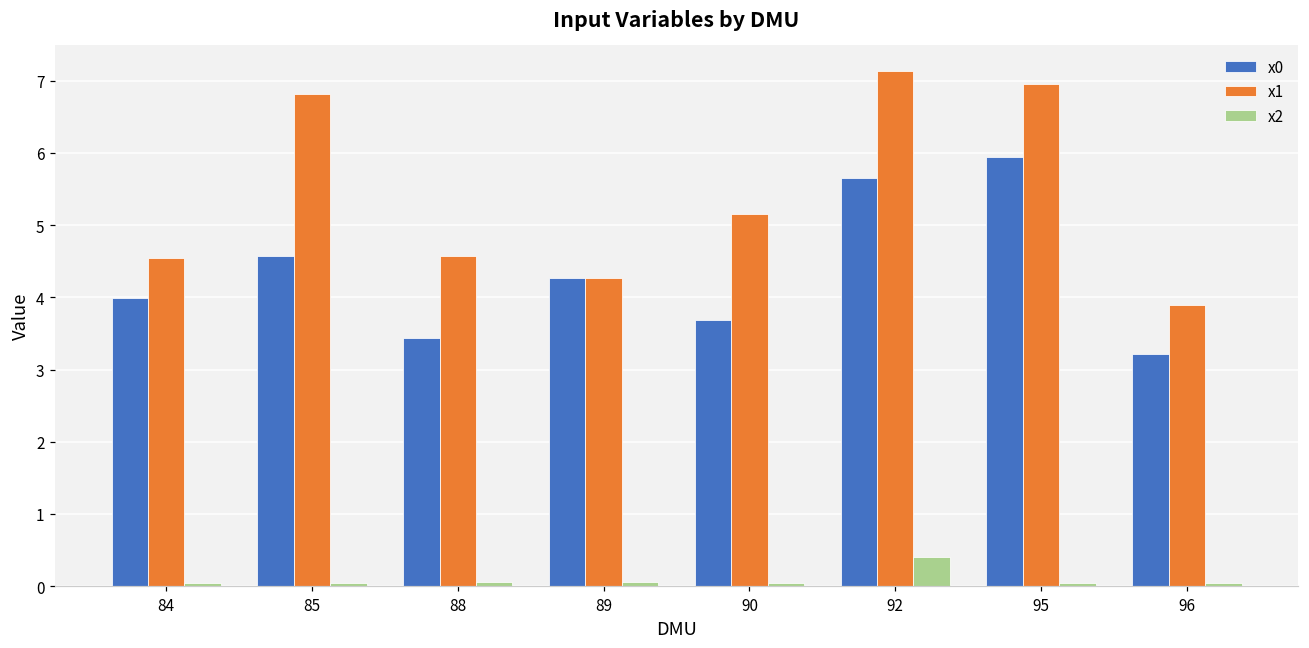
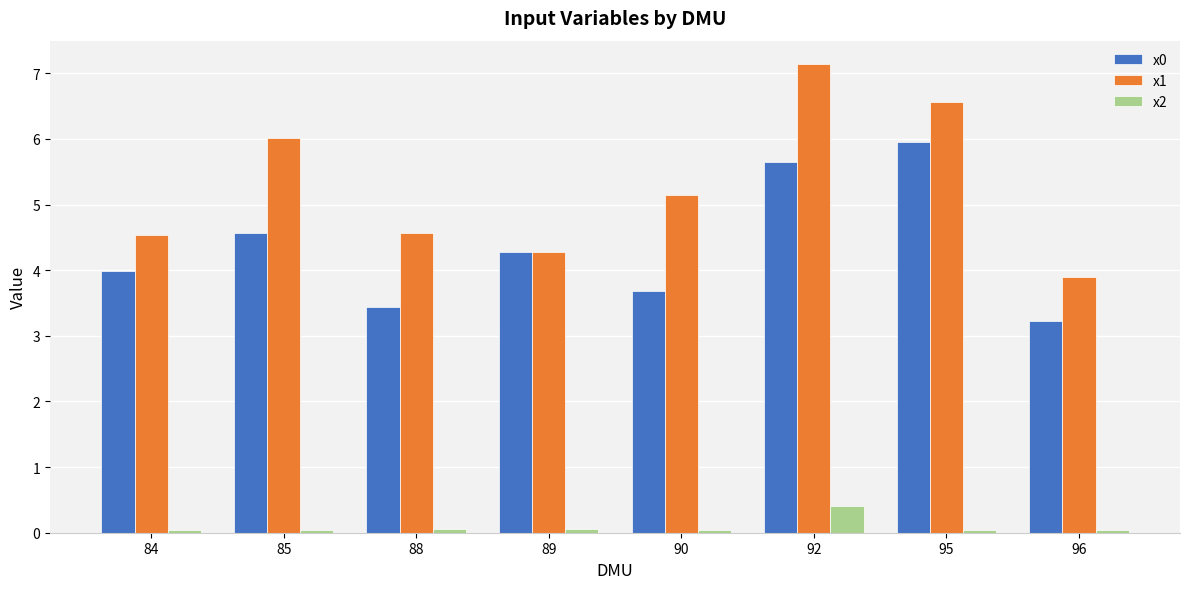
  {
    "x0": {
      "84": 4.0,
      "85": 4.6,
      "88": 3.4,
      "89": 4.3,
      "90": 3.7,
      "92": 5.7,
      "95": 6.0,
      "96": 3.2
    },
    "x1": {
      "84": 4.5,
-     "85": 6.8,
+     "85": 6.0,
      "88": 4.6,
      "89": 4.3,
      "90": 5.2,
      "92": 7.1,
-     "95": 7.0,
+     "95": 6.6,
      "96": 3.9
    },
    "x2": {
      "84": 0.0,
      "88": 0.1,
      "89": 0.1,
      "92": 0.4,
      "95": 0.0,
      "96": 0.0
    }
  }
